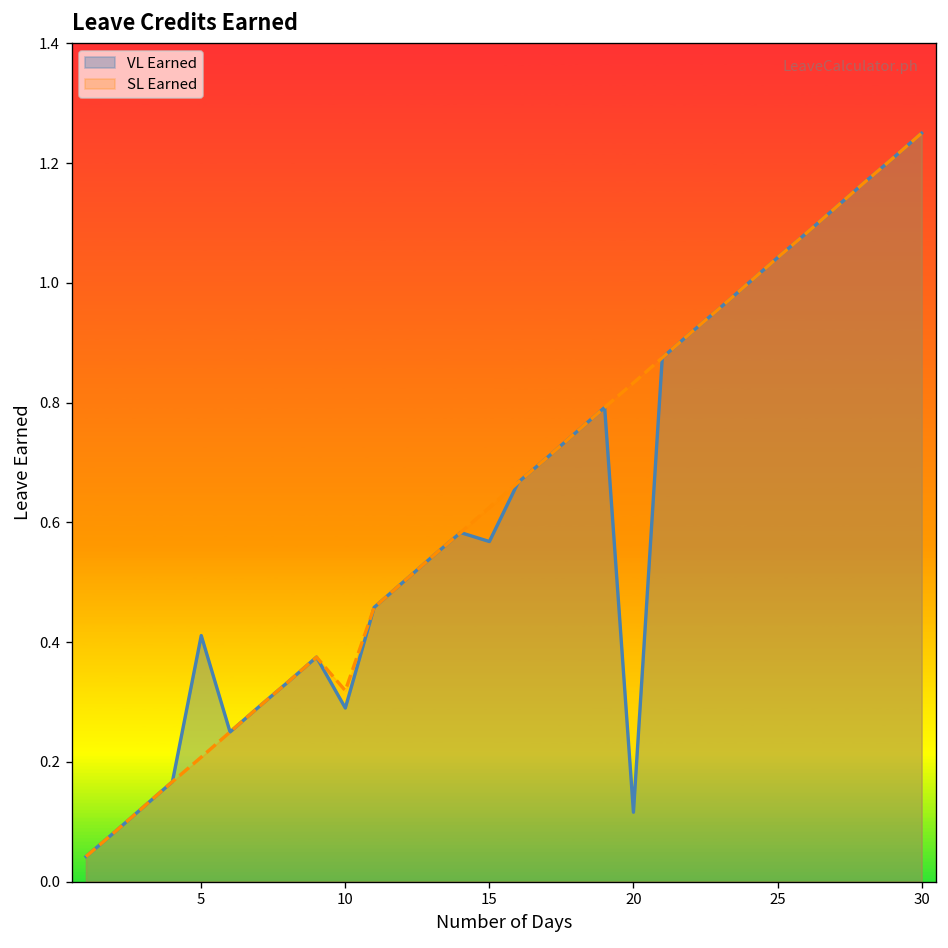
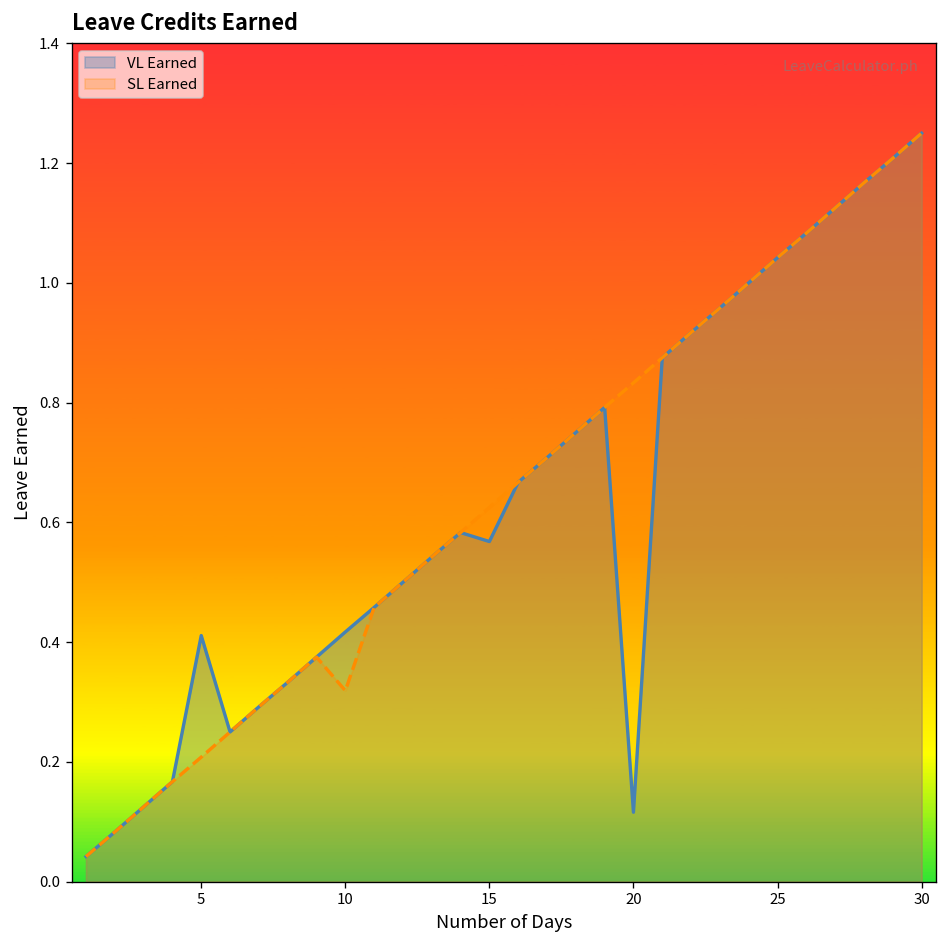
  {
    "VL Earned": {
      "5": 0.41,
-     "10": 0.29,
+     "10": 0.42,
      "15": 0.57,
      "20": 0.12
    },
    "SL Earned": {
      "5": 0.21,
      "10": 0.32,
      "15": 0.63,
      "20": 0.83
    }
  }
